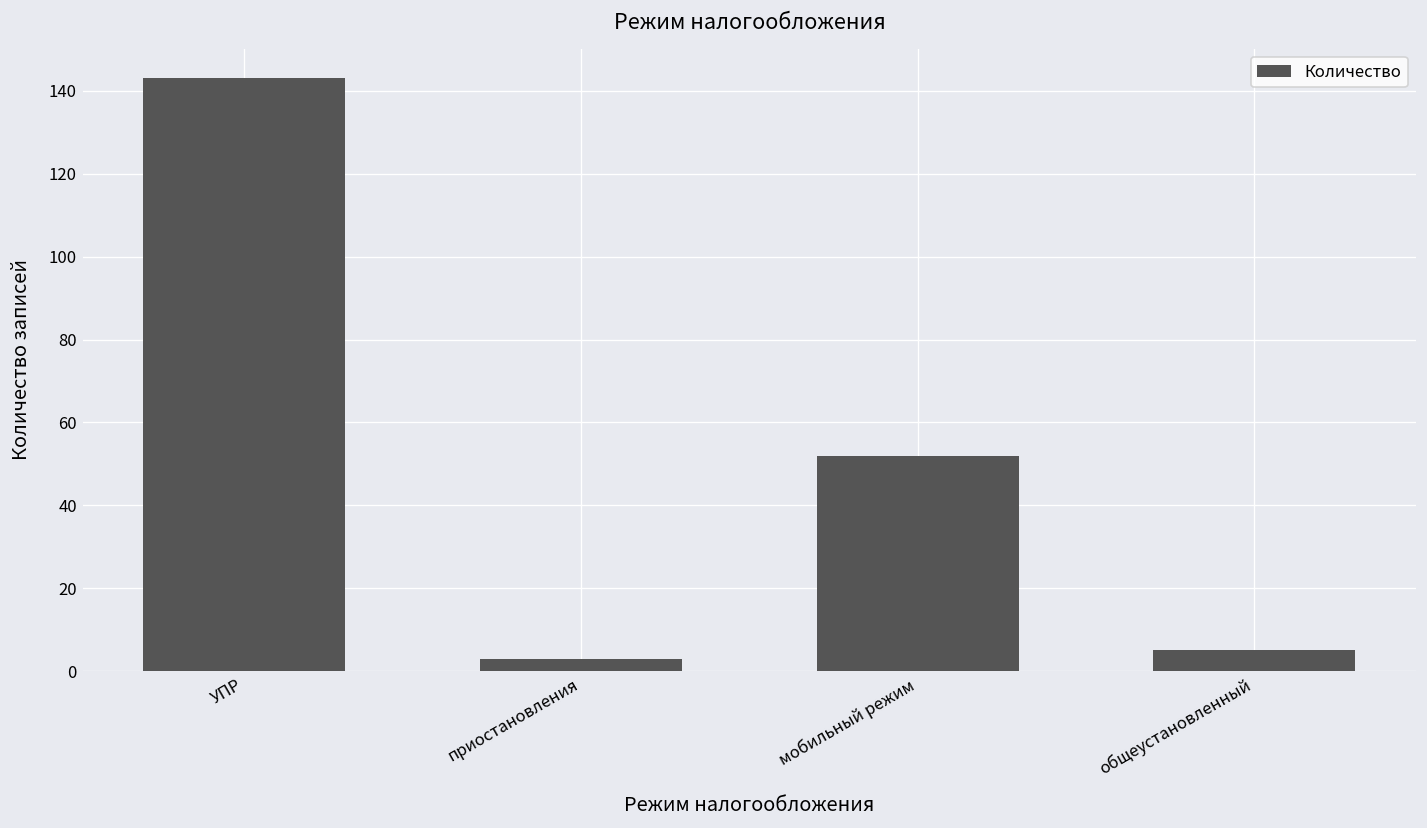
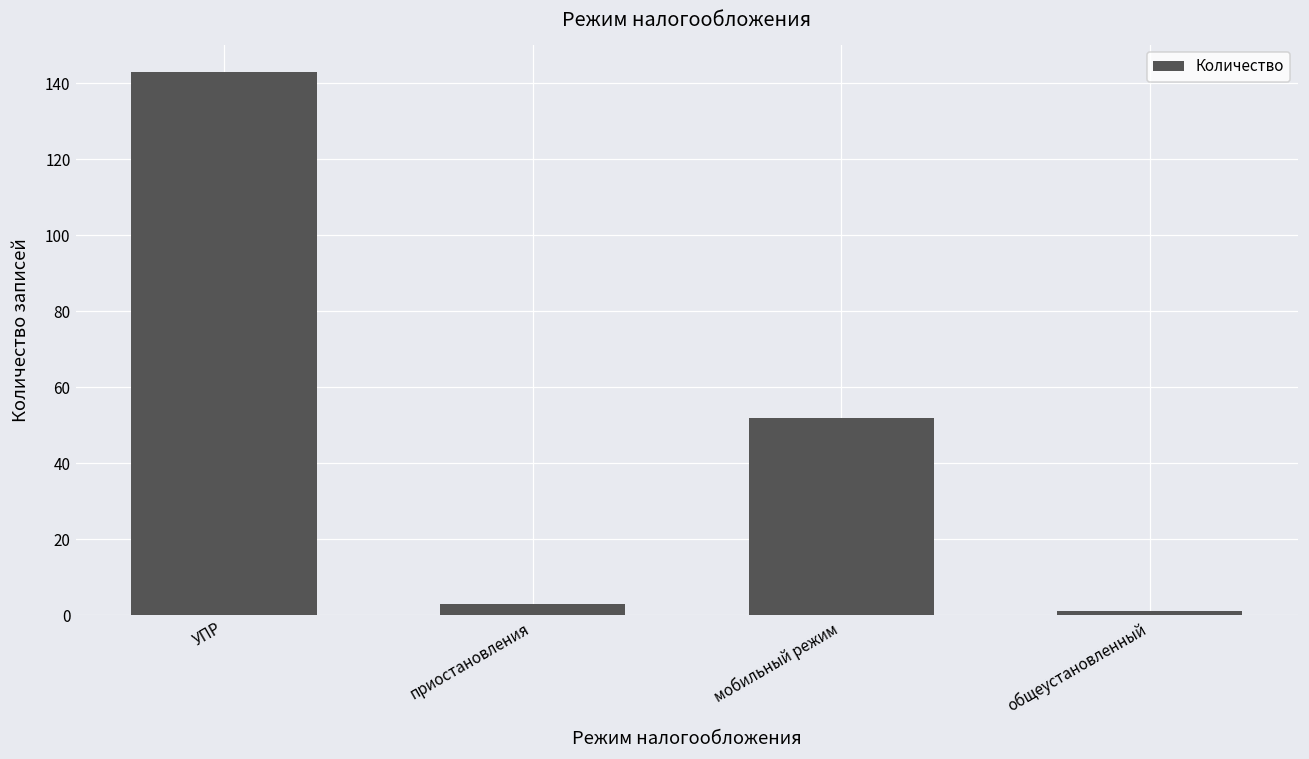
  {
    "УПР": 143,
    "приостановления": 3,
    "мобильный режим": 52,
-   "общеустановленный": 5
+   "общеустановленный": 1
  }
